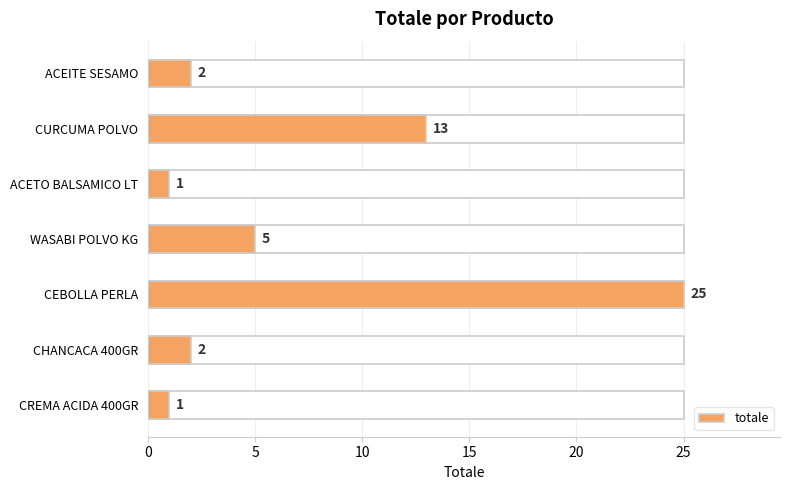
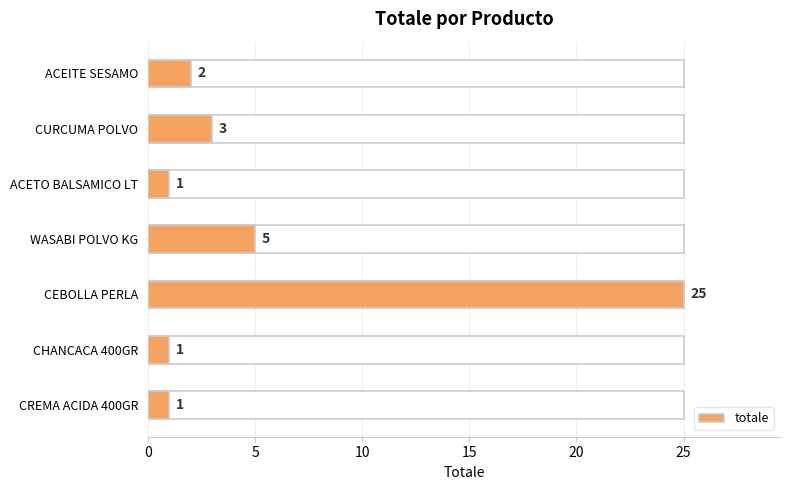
  {
    "totale": {
-     "CURCUMA POLVO": 13,
+     "CURCUMA POLVO": 3,
      "CEBOLLA PERLA": 25,
-     "CHANCACA 400GR": 2
+     "CHANCACA 400GR": 1
    }
  }
